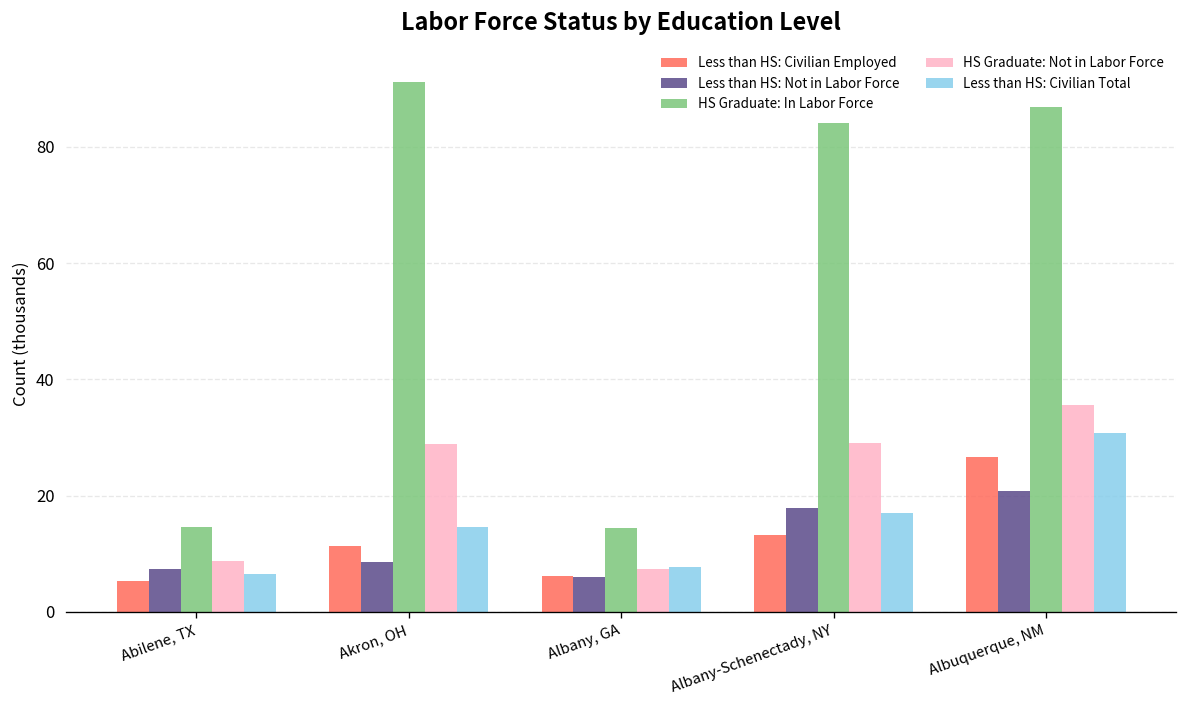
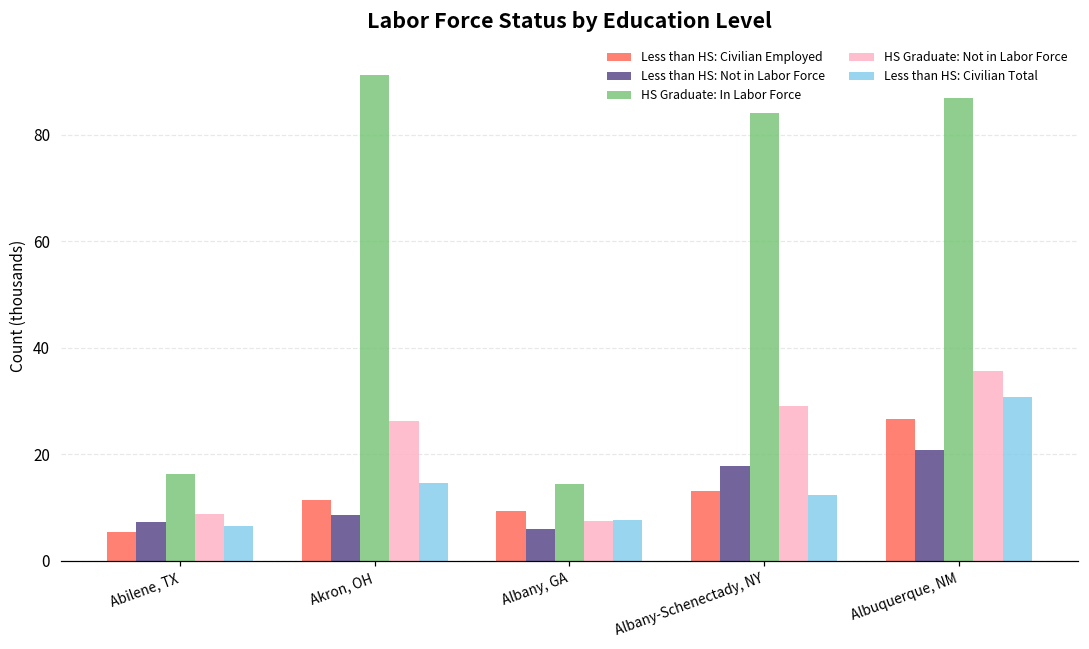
  {
    "Less than HS: Civilian Employed": {
      "Abilene, TX": 5,
      "Akron, OH": 11,
-     "Albany, GA": 6,
+     "Albany, GA": 9,
      "Albany-Schenectady, NY": 13,
      "Albuquerque, NM": 27
    },
    "Less than HS: Not in Labor Force": {
      "Abilene, TX": 7,
      "Akron, OH": 9,
      "Albany, GA": 6,
      "Albany-Schenectady, NY": 18,
      "Albuquerque, NM": 21
    },
    "HS Graduate: In Labor Force": {
-     "Abilene, TX": 15,
+     "Abilene, TX": 16,
      "Akron, OH": 91,
      "Albany, GA": 14,
      "Albany-Schenectady, NY": 84,
      "Albuquerque, NM": 87
    },
    "HS Graduate: Not in Labor Force": {
      "Abilene, TX": 9,
-     "Akron, OH": 29,
+     "Akron, OH": 26,
      "Albany, GA": 7,
      "Albany-Schenectady, NY": 29,
      "Albuquerque, NM": 36
    },
    "Less than HS: Civilian Total": {
      "Abilene, TX": 6,
      "Akron, OH": 15,
      "Albany, GA": 8,
-     "Albany-Schenectady, NY": 17,
+     "Albany-Schenectady, NY": 12,
      "Albuquerque, NM": 31
    }
  }
